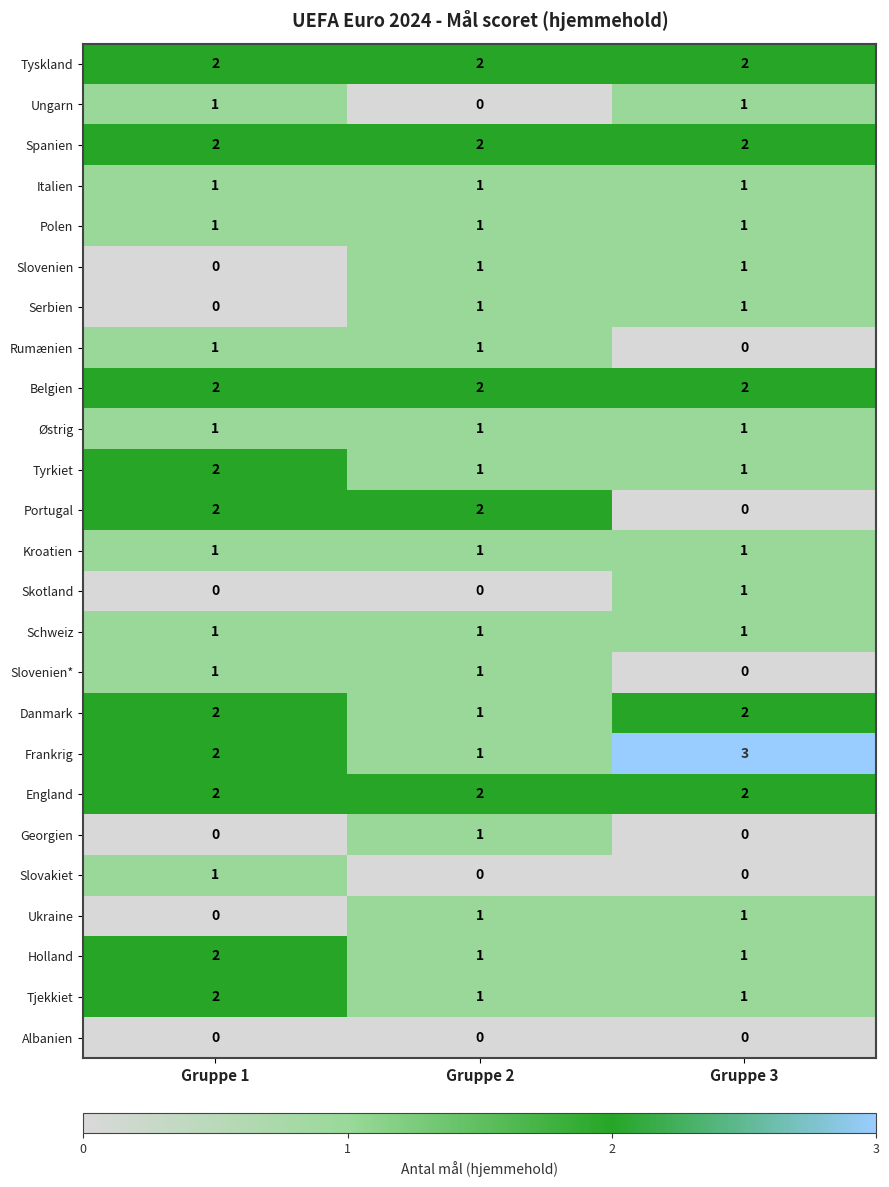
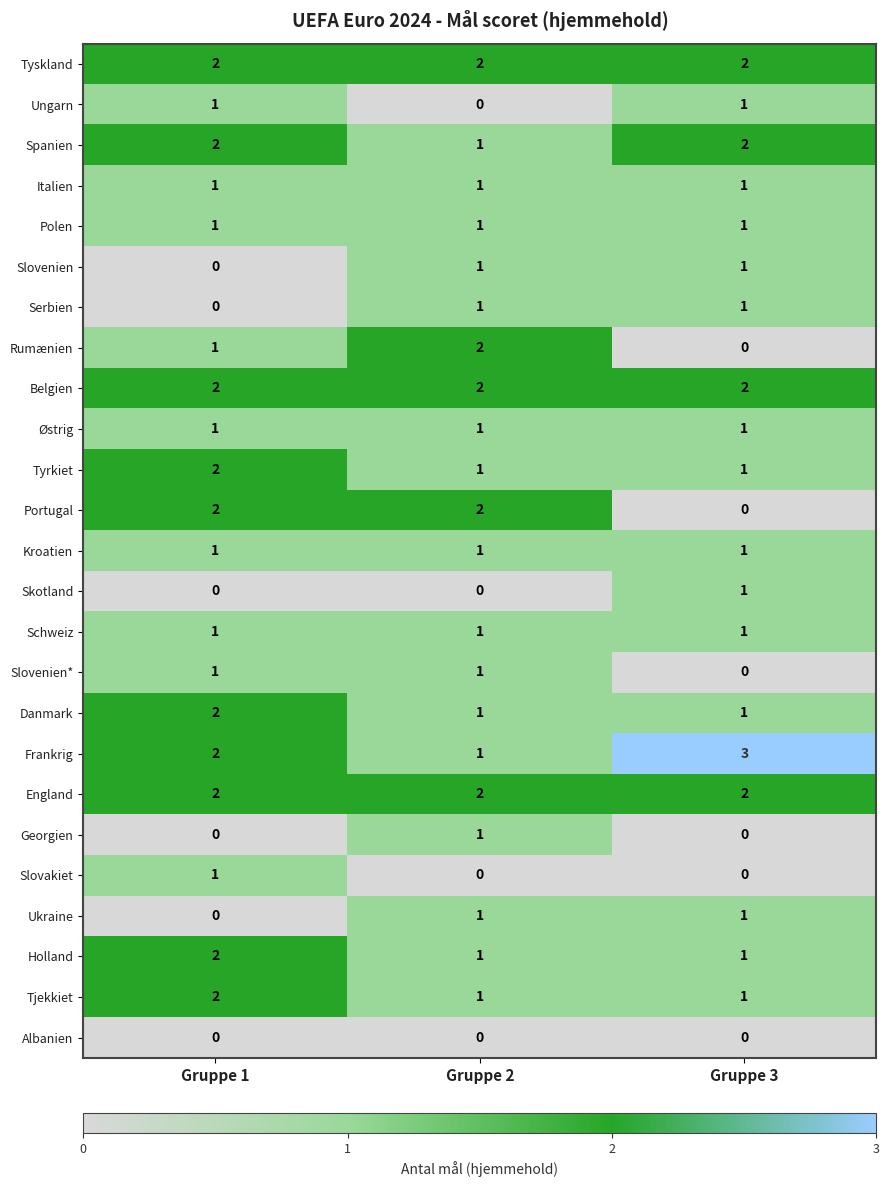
  {
    "Tyskland": {
      "Gruppe 1": 2,
      "Gruppe 2": 2,
      "Gruppe 3": 2
    },
    "Ungarn": {
      "Gruppe 1": 1,
      "Gruppe 2": 0,
      "Gruppe 3": 1
    },
    "Spanien": {
      "Gruppe 1": 2,
-     "Gruppe 2": 2,
+     "Gruppe 2": 1,
      "Gruppe 3": 2
    },
    "Italien": {
      "Gruppe 1": 1,
      "Gruppe 2": 1,
      "Gruppe 3": 1
    },
    "Polen": {
      "Gruppe 1": 1,
      "Gruppe 2": 1,
      "Gruppe 3": 1
    },
    "Slovenien": {
      "Gruppe 1": 0,
      "Gruppe 2": 1,
      "Gruppe 3": 1
    },
    "Serbien": {
      "Gruppe 1": 0,
      "Gruppe 2": 1,
      "Gruppe 3": 1
    },
    "Rumænien": {
      "Gruppe 1": 1,
-     "Gruppe 2": 1,
+     "Gruppe 2": 2,
      "Gruppe 3": 0
    },
    "Belgien": {
      "Gruppe 1": 2,
      "Gruppe 2": 2,
      "Gruppe 3": 2
    },
    "Østrig": {
      "Gruppe 1": 1,
      "Gruppe 2": 1,
      "Gruppe 3": 1
    },
    "Tyrkiet": {
      "Gruppe 1": 2,
      "Gruppe 2": 1,
      "Gruppe 3": 1
    },
    "Portugal": {
      "Gruppe 1": 2,
      "Gruppe 2": 2,
      "Gruppe 3": 0
    },
    "Kroatien": {
      "Gruppe 1": 1,
      "Gruppe 2": 1,
      "Gruppe 3": 1
    },
    "Skotland": {
      "Gruppe 1": 0,
      "Gruppe 2": 0,
      "Gruppe 3": 1
    },
    "Schweiz": {
      "Gruppe 1": 1,
      "Gruppe 2": 1,
      "Gruppe 3": 1
    },
    "Slovenien*": {
      "Gruppe 1": 1,
      "Gruppe 2": 1,
      "Gruppe 3": 0
    },
    "Danmark": {
      "Gruppe 1": 2,
      "Gruppe 2": 1,
-     "Gruppe 3": 2
+     "Gruppe 3": 1
    },
    "Frankrig": {
      "Gruppe 1": 2,
      "Gruppe 2": 1,
      "Gruppe 3": 3
    },
    "England": {
      "Gruppe 1": 2,
      "Gruppe 2": 2,
      "Gruppe 3": 2
    },
    "Georgien": {
      "Gruppe 1": 0,
      "Gruppe 2": 1,
      "Gruppe 3": 0
    },
    "Slovakiet": {
      "Gruppe 1": 1,
      "Gruppe 2": 0,
      "Gruppe 3": 0
    },
    "Ukraine": {
      "Gruppe 1": 0,
      "Gruppe 2": 1,
      "Gruppe 3": 1
    },
    "Holland": {
      "Gruppe 1": 2,
      "Gruppe 2": 1,
      "Gruppe 3": 1
    },
    "Tjekkiet": {
      "Gruppe 1": 2,
      "Gruppe 2": 1,
      "Gruppe 3": 1
    },
    "Albanien": {
      "Gruppe 1": 0,
      "Gruppe 2": 0,
      "Gruppe 3": 0
    }
  }
